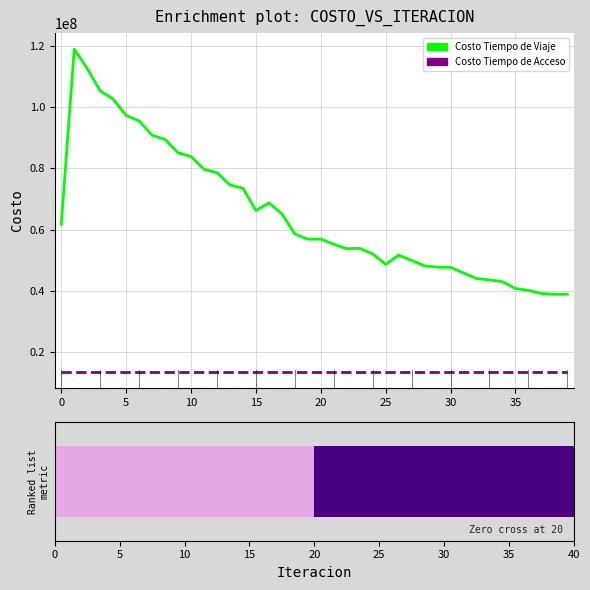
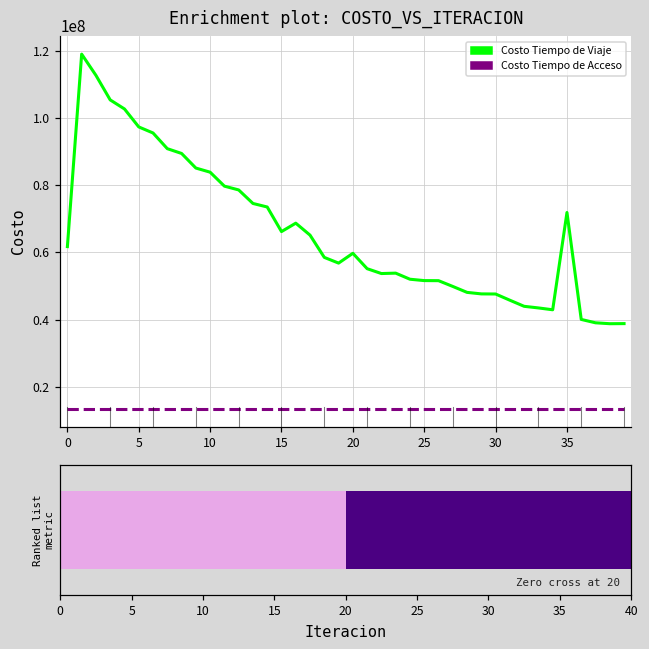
  {
    "Enrichment plot: COSTO_VS_ITERACION": {
      "Costo Tiempo de Viaje": {
        "0": 62000000,
        "5": 97000000,
        "10": 84000000,
        "15": 66000000,
-       "20": 57000000,
-       "25": 49000000,
+       "20": 60000000,
+       "25": 52000000,
        "30": 48000000,
-       "35": 41000000
+       "35": 72000000
      },
      "Costo Tiempo de Acceso": {
        "0": 13000000,
        "5": 13000000,
        "10": 13000000,
        "15": 13000000,
        "20": 13000000,
        "25": 13000000,
        "30": 13000000,
        "35": 13000000
      }
    }
  }
